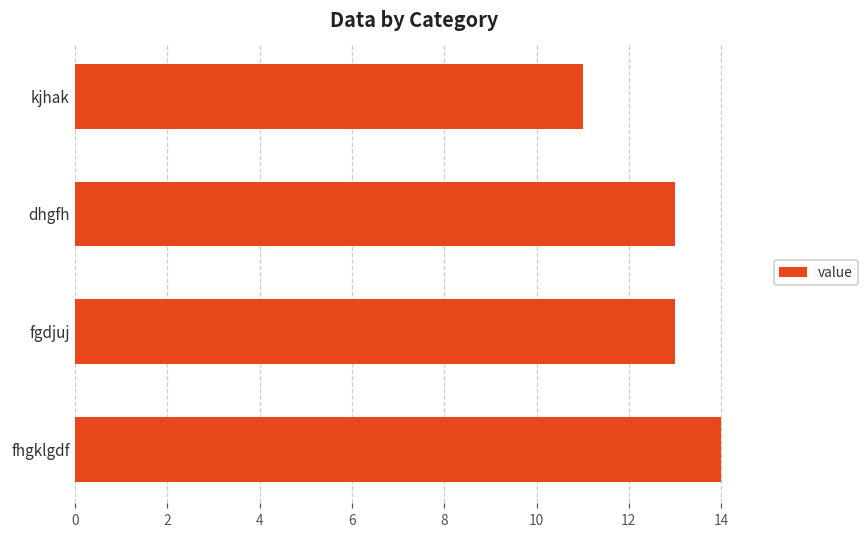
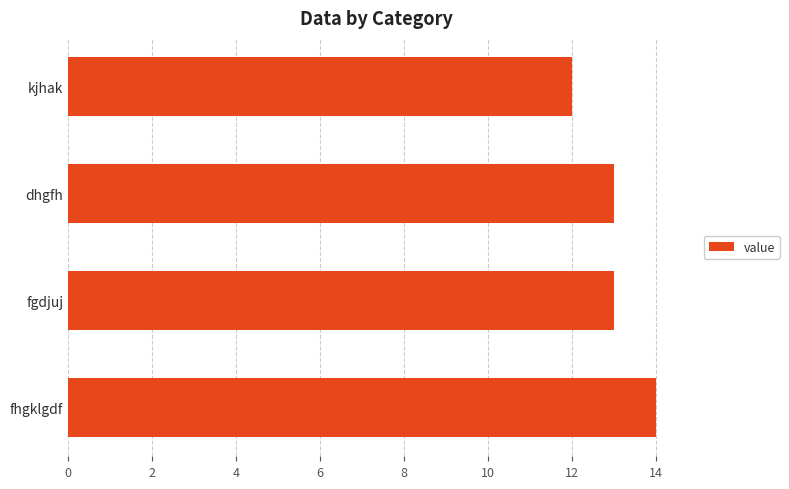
  {
-   "kjhak": 11,
+   "kjhak": 12,
    "dhgfh": 13,
    "fgdjuj": 13,
    "fhgklgdf": 14
  }
